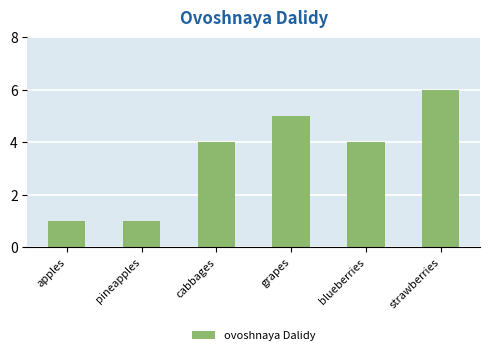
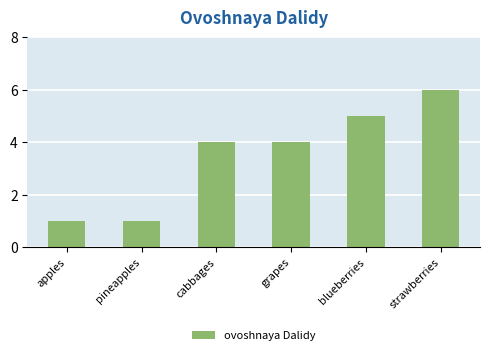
  {
    "apples": 1,
    "pineapples": 1,
    "cabbages": 4,
-   "grapes": 5,
-   "blueberries": 4,
+   "grapes": 4,
+   "blueberries": 5,
    "strawberries": 6
  }
